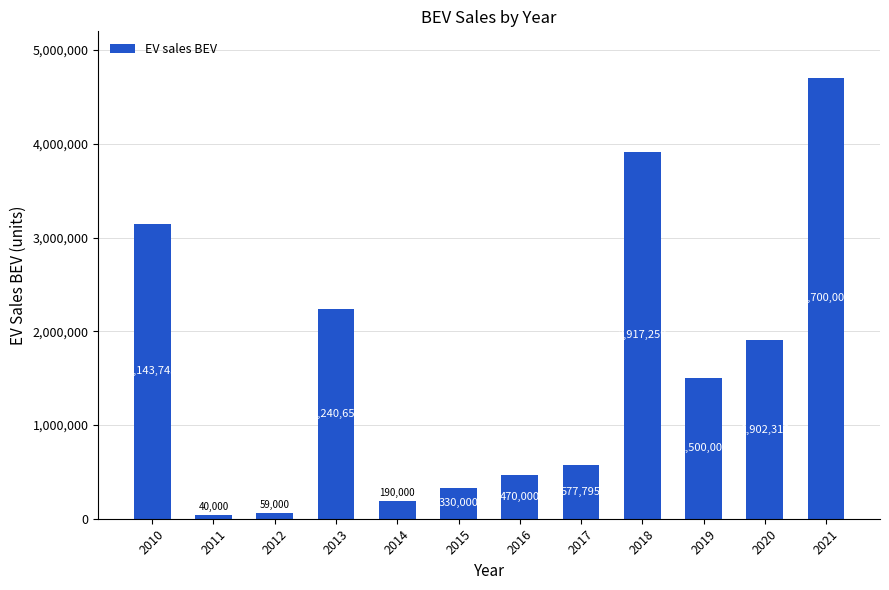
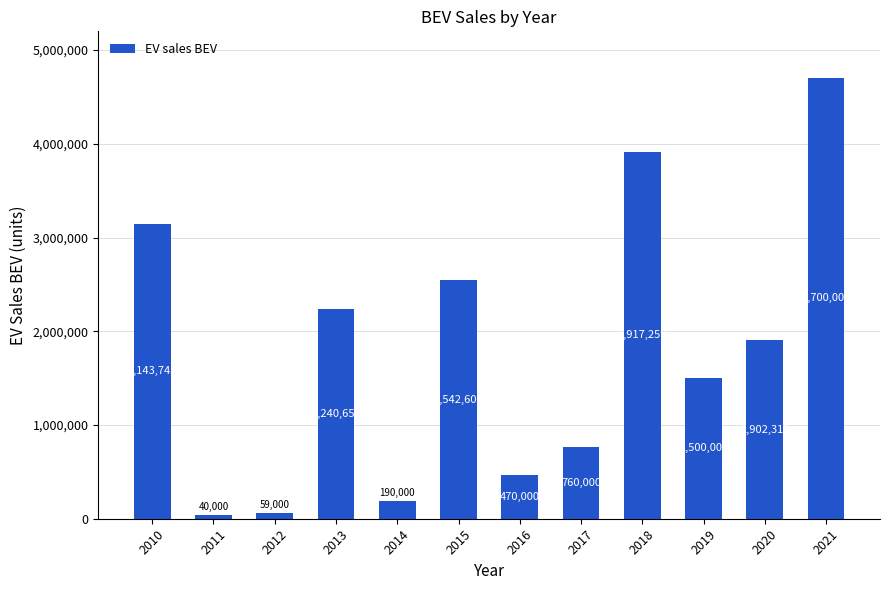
  {
    "2010": "3,143,745",
    "2011": "40,000",
    "2012": "59,000",
    "2013": "2,240,653",
    "2014": "190,000",
-   "2015": "330,000",
+   "2015": "2,542,609",
    "2016": "470,000",
-   "2017": "577,795",
+   "2017": "760,000",
    "2018": "3,917,259",
    "2019": "1,500,000",
    "2020": "1,902,313",
    "2021": "4,700,000"
  }
